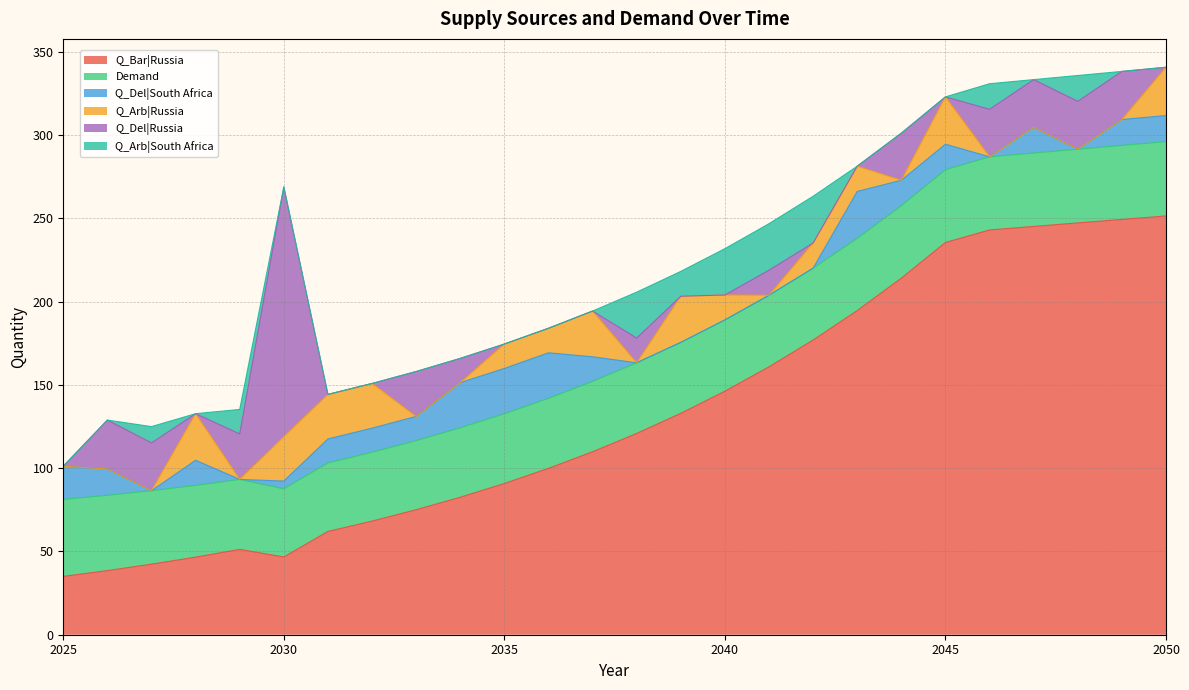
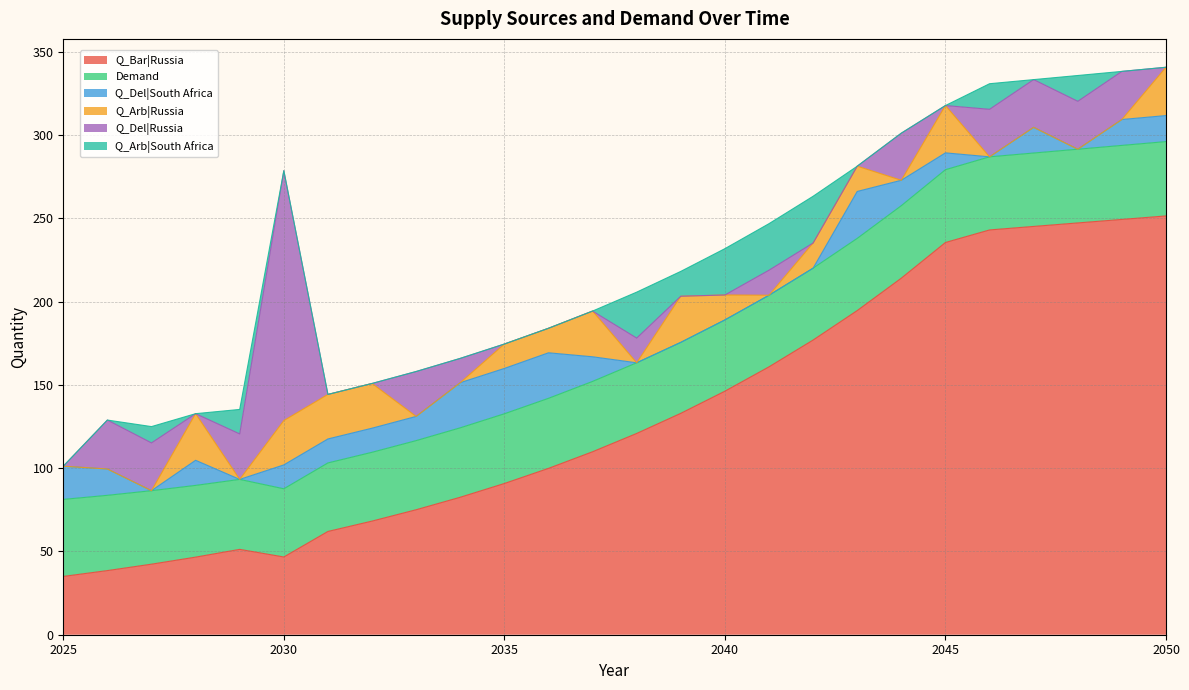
  {
    "Q_Bar|Russia": {
      "2025": 35,
      "2030": 47,
      "2035": 91,
      "2040": 146,
      "2045": 235,
      "2050": 251
    },
    "Q_Del|South Africa": {
-     "2030": 5,
+     "2030": 14,
      "2035": 27,
-     "2045": 15,
+     "2045": 10,
      "2050": 16
    },
    "Q_Arb|Russia": {
      "2030": 27
    }
  }
